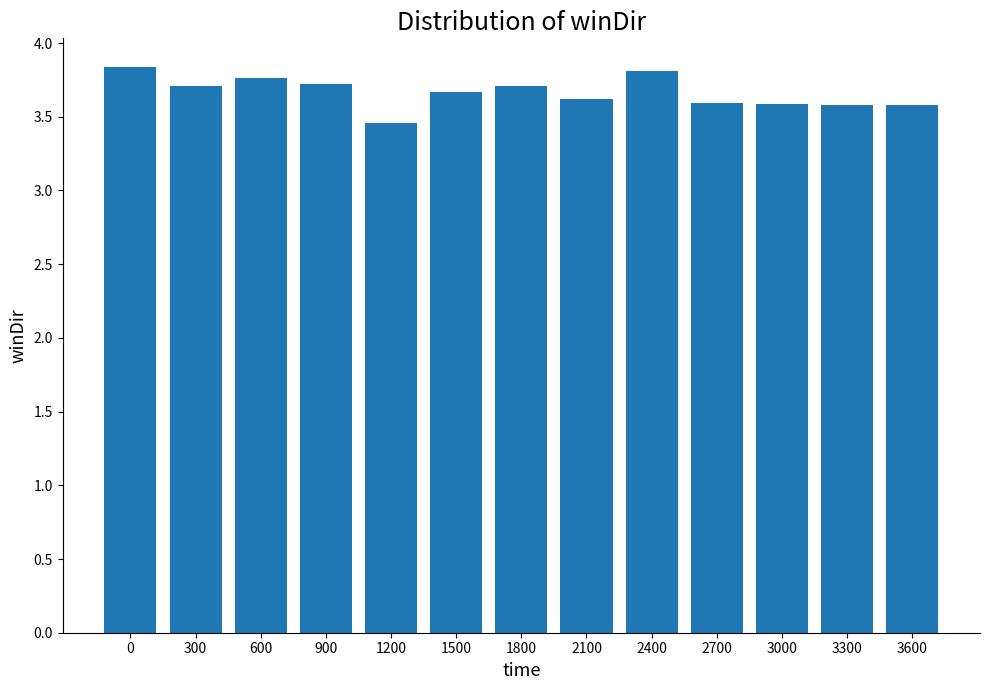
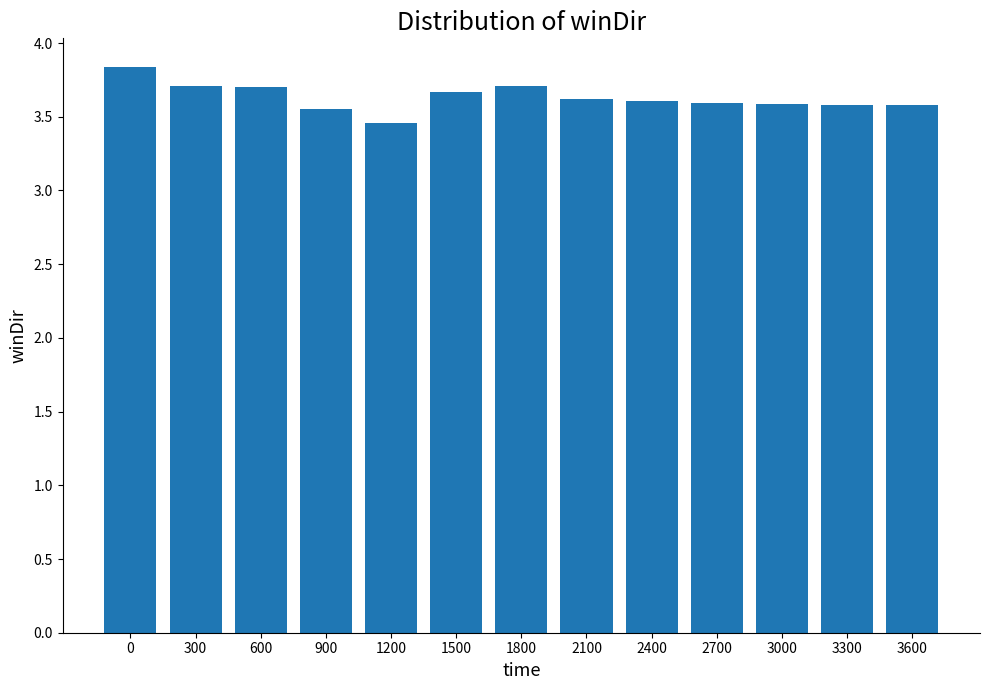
  {
    "0": 3.84,
    "300": 3.71,
-   "600": 3.76,
-   "900": 3.73,
+   "600": 3.70,
+   "900": 3.55,
    "1200": 3.46,
    "1500": 3.67,
    "1800": 3.71,
    "2100": 3.62,
-   "2400": 3.81,
+   "2400": 3.61,
    "2700": 3.59,
    "3000": 3.59,
    "3300": 3.58,
    "3600": 3.58
  }
